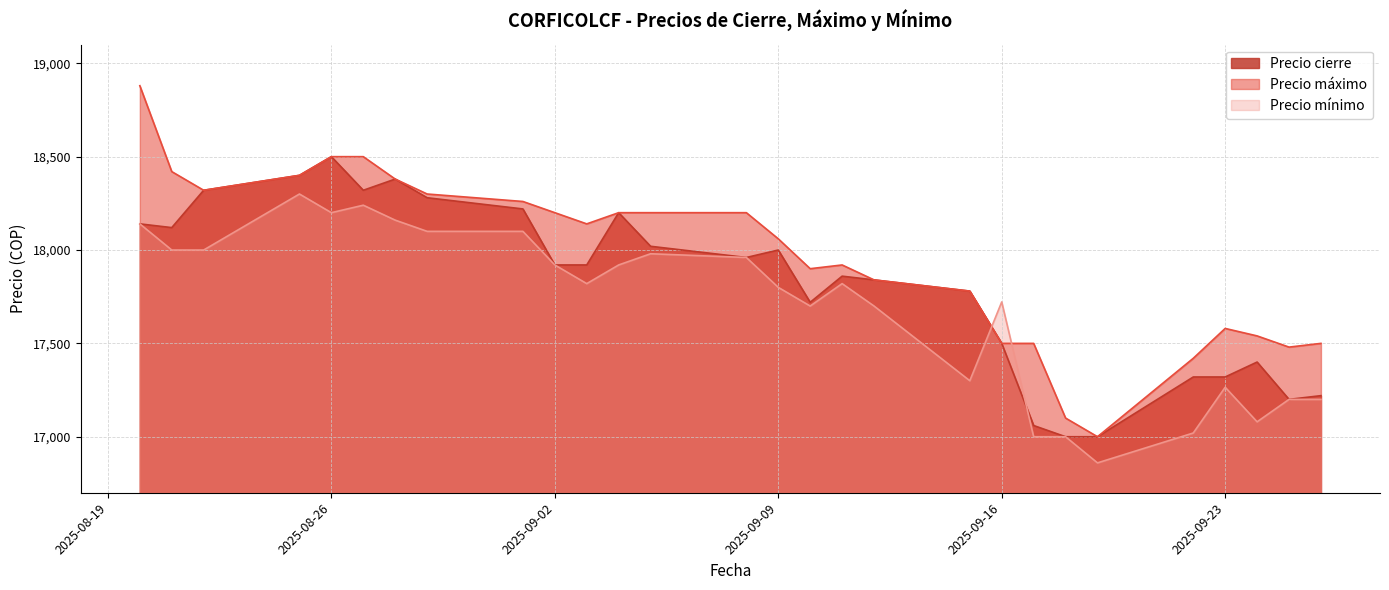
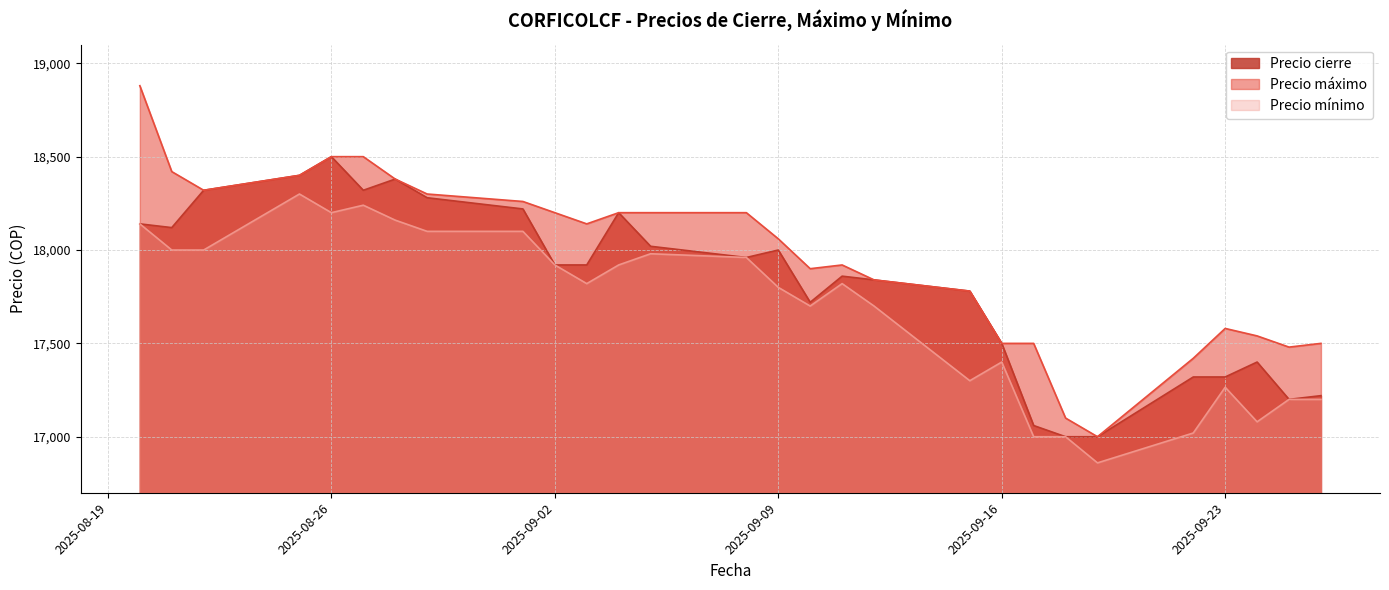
  {
    "Precio mínimo": {
      "2025-08-26": "18,200",
      "2025-09-09": "17,800",
-     "2025-09-16": "17,720",
+     "2025-09-16": "17,400",
      "2025-09-23": "17,270"
    }
  }
